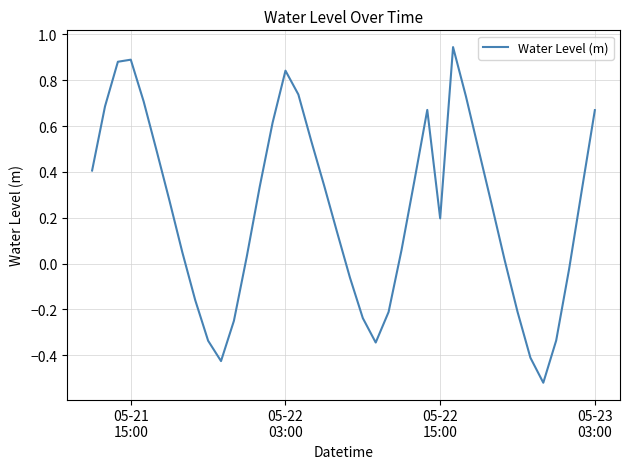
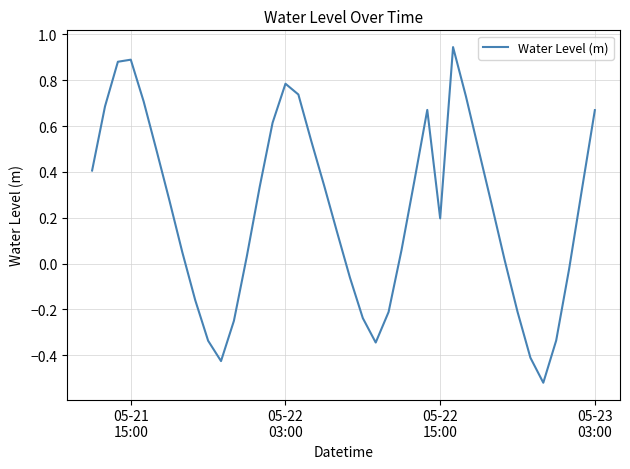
  {
    "05-21 15:00": 0.89,
-   "05-22 03:00": 0.84,
+   "05-22 03:00": 0.78,
    "05-22 15:00": 0.20,
    "05-23 03:00": 0.67
  }
